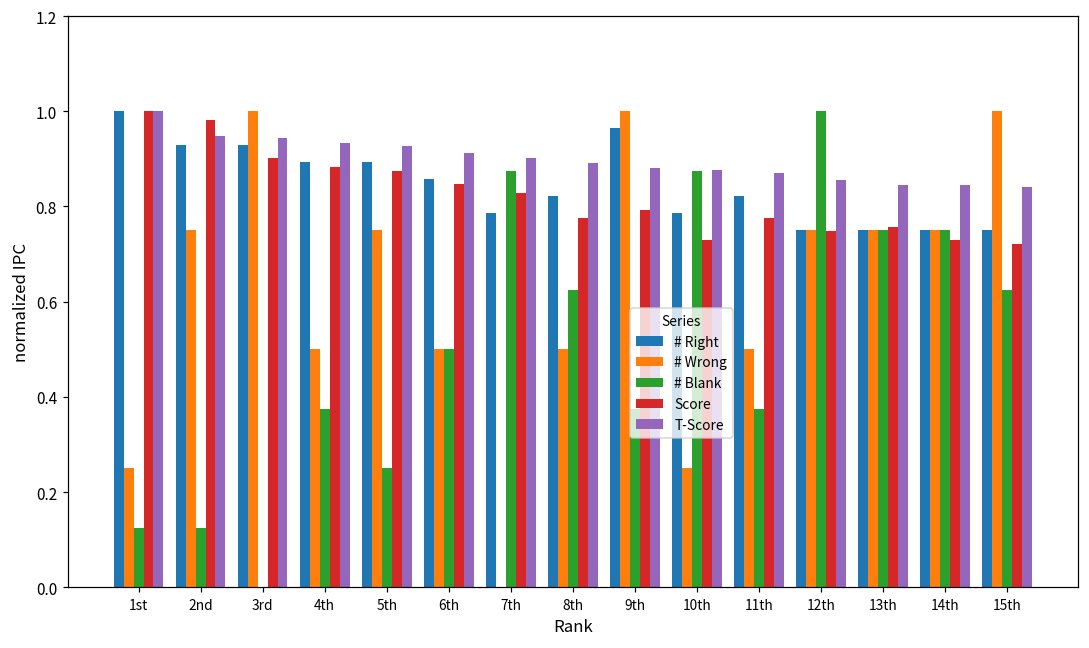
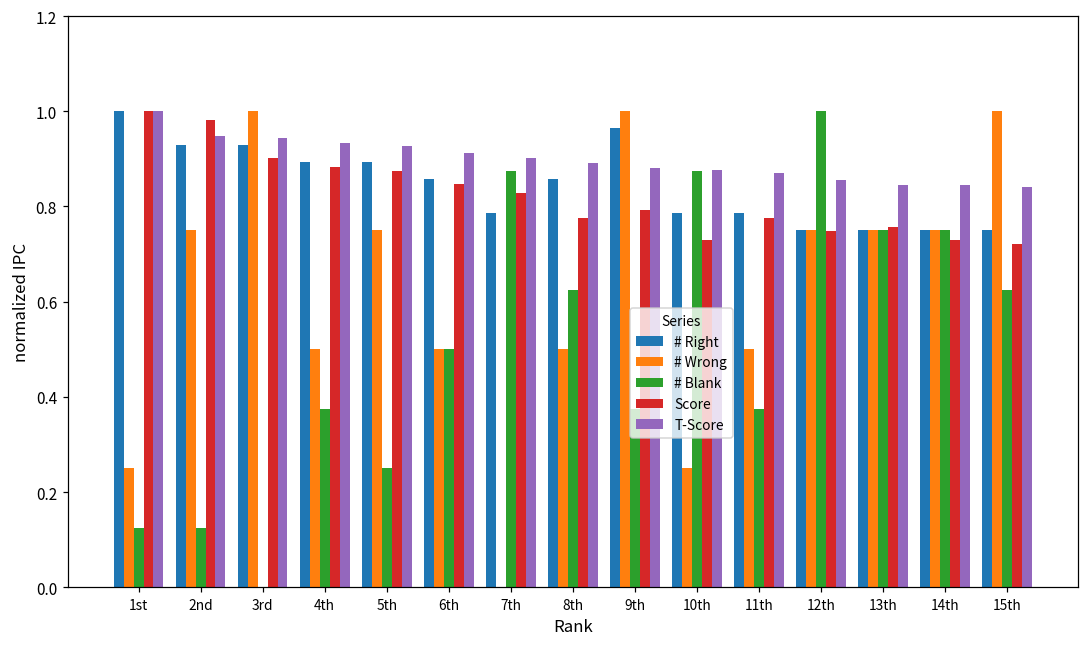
  {
    "# Right": {
      "1st": 1.00,
      "2nd": 0.93,
      "3rd": 0.93,
      "4th": 0.89,
      "5th": 0.89,
      "6th": 0.86,
      "7th": 0.79,
-     "8th": 0.82,
+     "8th": 0.86,
      "9th": 0.96,
      "10th": 0.79,
-     "11th": 0.82,
+     "11th": 0.79,
      "12th": 0.75,
      "13th": 0.75,
      "14th": 0.75,
      "15th": 0.75
    },
    "# Wrong": {
      "1st": 0.25,
      "2nd": 0.75,
      "3rd": 1.00,
      "4th": 0.50,
      "5th": 0.75,
      "6th": 0.50,
      "7th": 0.00,
      "8th": 0.50,
      "9th": 1.00,
      "10th": 0.25,
      "11th": 0.50,
      "12th": 0.75,
      "13th": 0.75,
      "14th": 0.75,
      "15th": 1.00
    },
    "# Blank": {
      "1st": 0.13,
      "2nd": 0.13,
      "3rd": 0.00,
      "4th": 0.38,
      "5th": 0.25,
      "6th": 0.50,
      "7th": 0.88,
      "8th": 0.63,
      "10th": 0.88,
      "11th": 0.38,
      "12th": 1.00,
      "13th": 0.75,
      "14th": 0.75,
      "15th": 0.63
    },
    "Score": {
      "1st": 1.00,
      "2nd": 0.98,
      "3rd": 0.90,
      "4th": 0.88,
      "5th": 0.87,
      "6th": 0.85,
      "7th": 0.83,
      "8th": 0.77,
      "9th": 0.79,
      "10th": 0.73,
      "11th": 0.77,
      "12th": 0.75,
      "13th": 0.76,
      "14th": 0.73,
      "15th": 0.72
    },
    "T-Score": {
      "1st": 1.00,
      "2nd": 0.95,
      "3rd": 0.94,
      "4th": 0.93,
      "5th": 0.93,
      "6th": 0.91,
      "7th": 0.90,
      "8th": 0.89,
      "9th": 0.88,
      "10th": 0.88,
      "11th": 0.87,
      "12th": 0.86,
      "13th": 0.85,
      "14th": 0.85,
      "15th": 0.84
    }
  }
